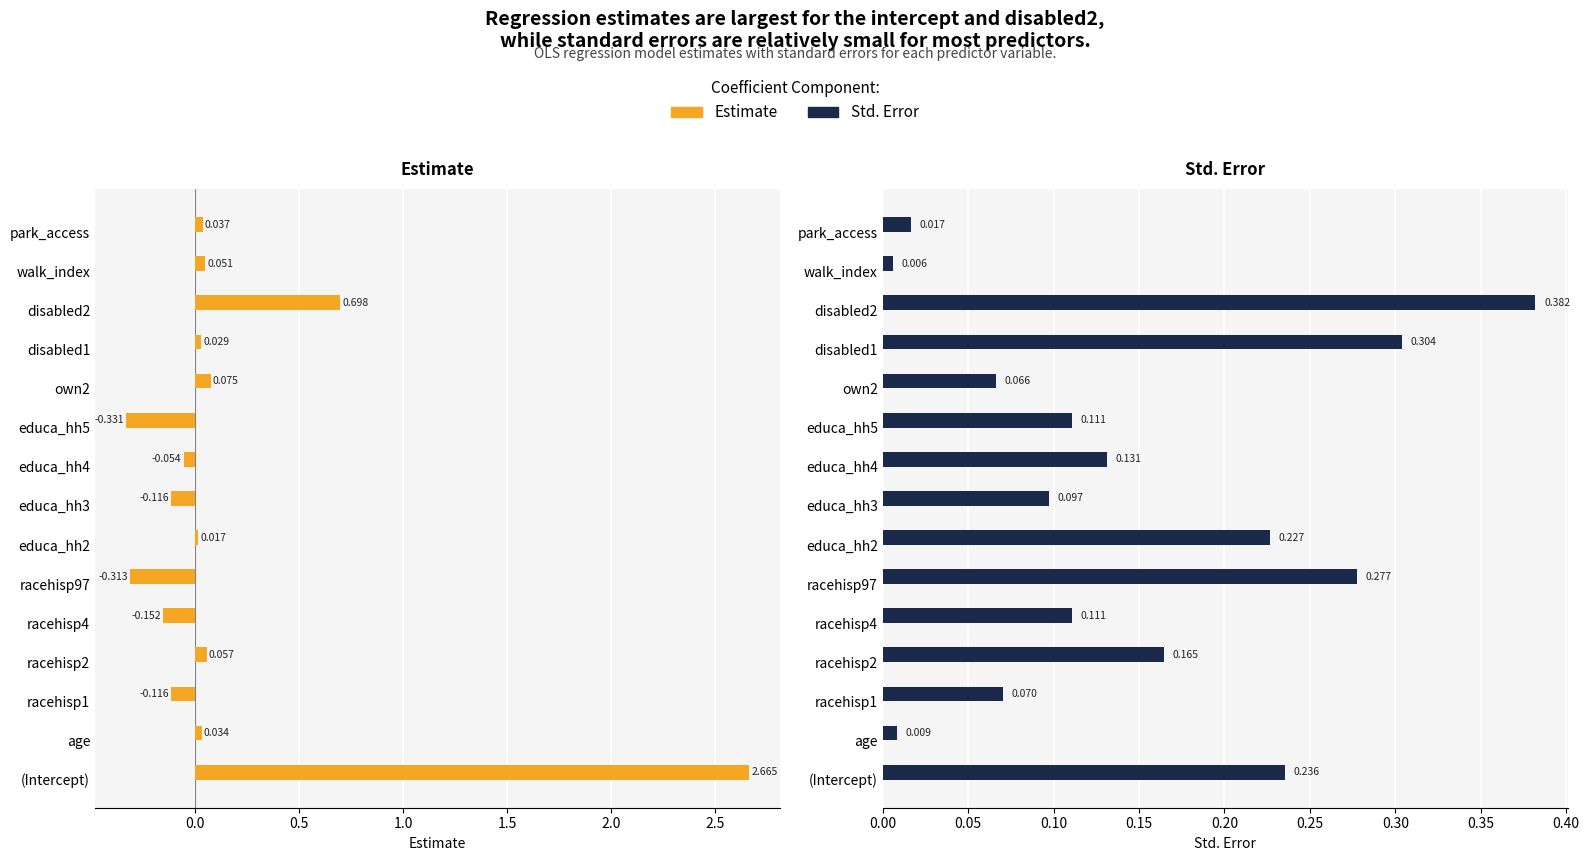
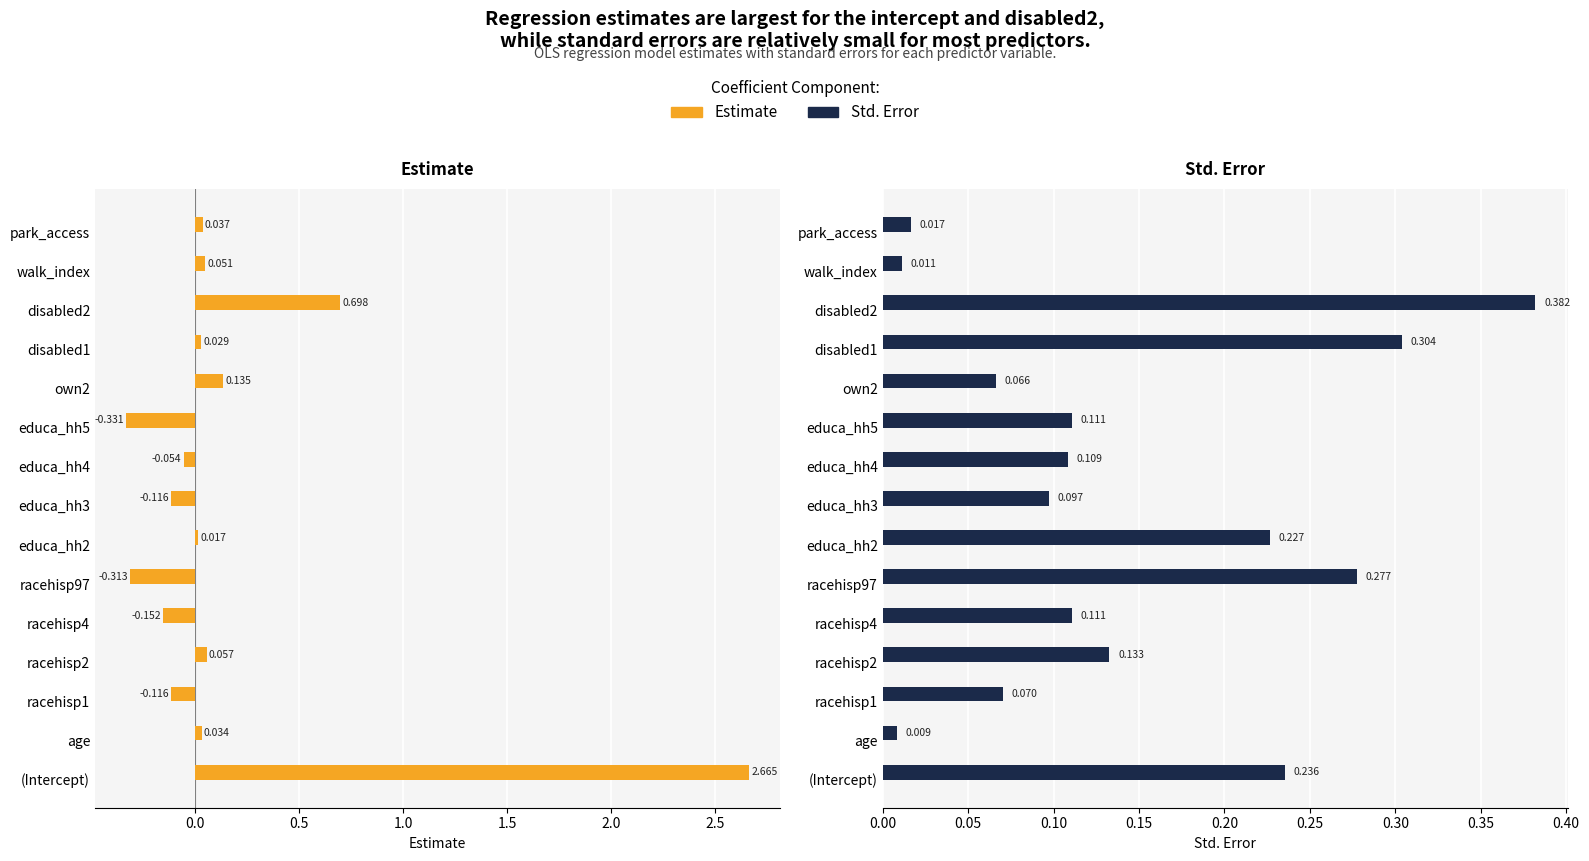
  {
    "Estimate": {
      "park_access": 0.037,
      "walk_index": 0.051,
      "disabled2": 0.698,
      "disabled1": 0.029,
-     "own2": 0.075,
+     "own2": 0.135,
      "educa_hh5": -0.331,
      "educa_hh4": -0.054,
      "educa_hh3": -0.116,
      "educa_hh2": 0.017,
      "racehisp97": -0.313,
      "racehisp4": -0.152,
      "racehisp2": 0.057,
      "racehisp1": -0.116,
      "age": 0.034,
      "(Intercept)": 2.665
    },
    "Std. Error": {
      "park_access": 0.017,
-     "walk_index": 0.006,
+     "walk_index": 0.011,
      "disabled2": 0.382,
      "disabled1": 0.304,
      "own2": 0.066,
      "educa_hh5": 0.111,
-     "educa_hh4": 0.131,
+     "educa_hh4": 0.109,
      "educa_hh3": 0.097,
      "educa_hh2": 0.227,
      "racehisp97": 0.277,
      "racehisp4": 0.111,
-     "racehisp2": 0.165,
+     "racehisp2": 0.133,
      "racehisp1": 0.070,
      "age": 0.009,
      "(Intercept)": 0.236
    }
  }
